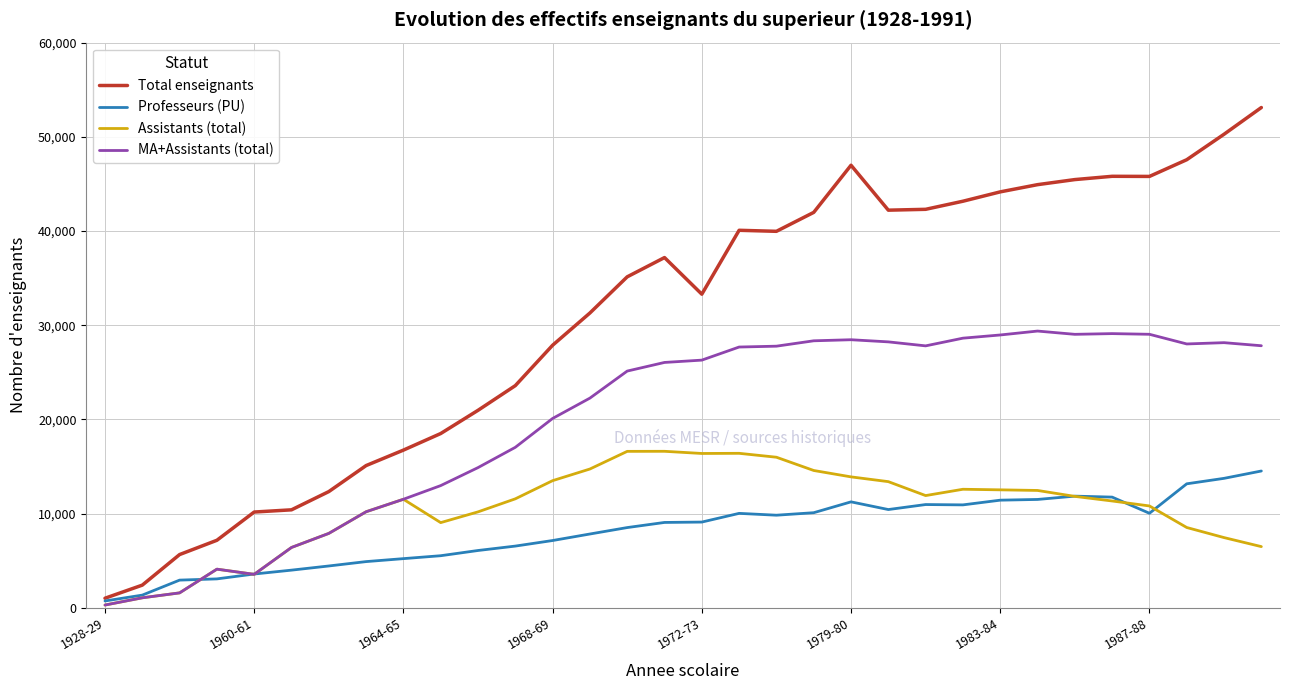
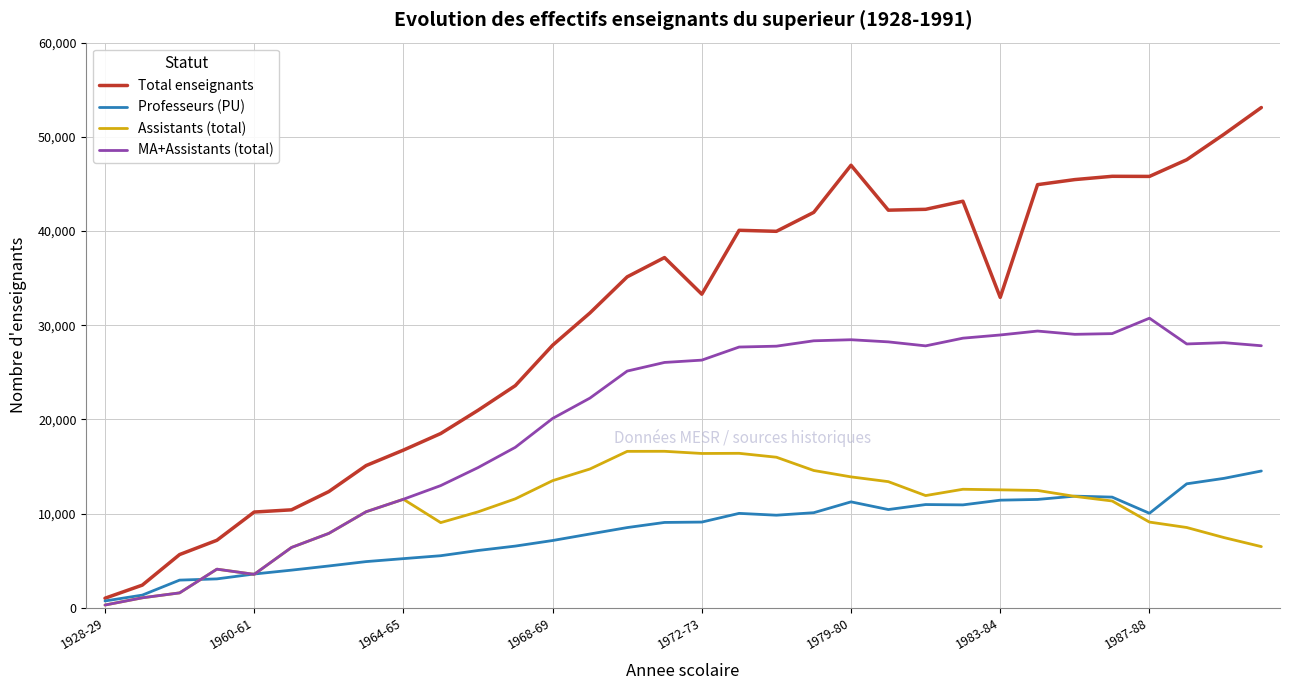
  {
    "Total enseignants": {
      "1928-29": "1,000",
      "1960-61": "10,000",
      "1964-65": "17,000",
      "1968-69": "28,000",
      "1972-73": "33,000",
      "1979-80": "47,000",
-     "1983-84": "44,000",
+     "1983-84": "33,000",
      "1987-88": "46,000"
    },
    "Professeurs (PU)": {
      "1928-29": "1,000",
      "1964-65": "5,000",
      "1968-69": "7,000",
      "1972-73": "9,000",
      "1979-80": "11,000",
      "1983-84": "11,000",
      "1987-88": "10,000"
    },
    "Assistants (total)": {
      "1968-69": "13,000",
      "1972-73": "16,000",
      "1979-80": "14,000",
      "1983-84": "13,000",
-     "1987-88": "11,000"
+     "1987-88": "9,000"
    },
    "MA+Assistants (total)": {
      "1968-69": "20,000",
      "1972-73": "26,000",
      "1979-80": "28,000",
      "1983-84": "29,000",
-     "1987-88": "29,000"
+     "1987-88": "31,000"
    }
  }
